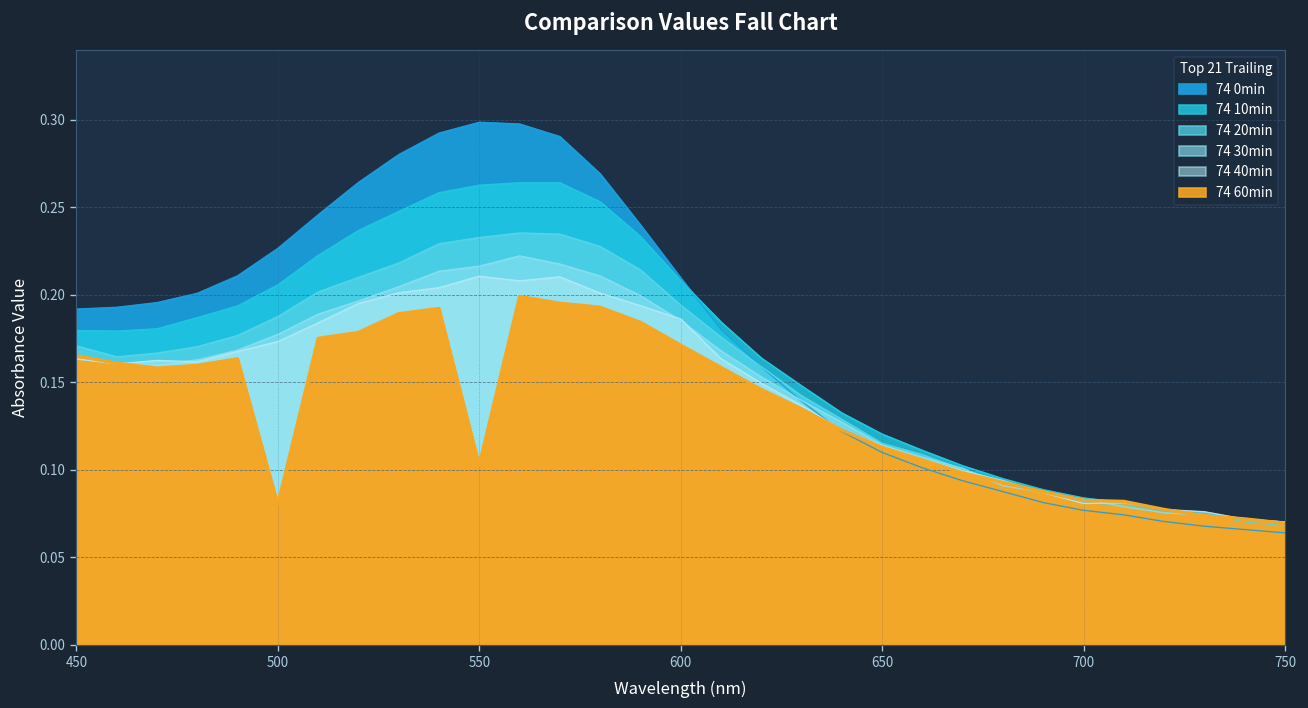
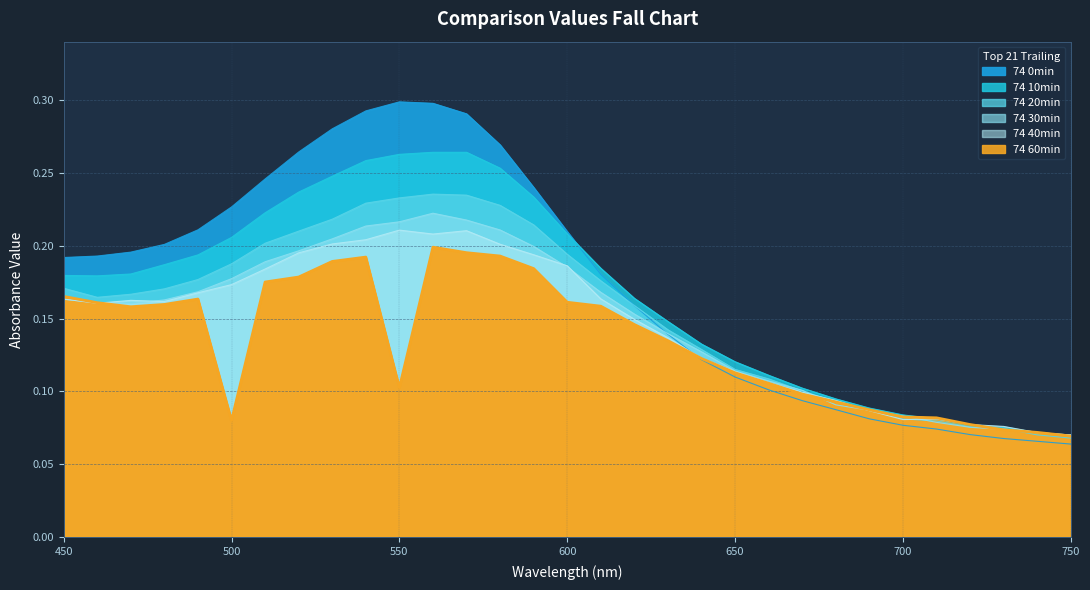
  {
    "74 60min": {
      "450": 0.165,
      "500": 0.080,
      "550": 0.103,
-     "600": 0.171
+     "600": 0.161
    }
  }
